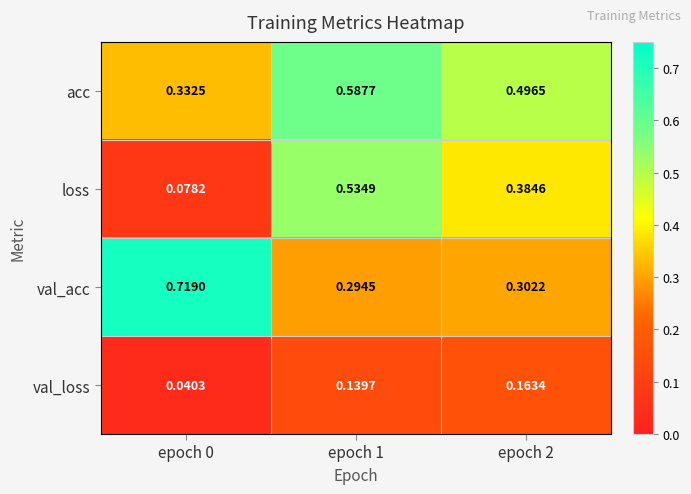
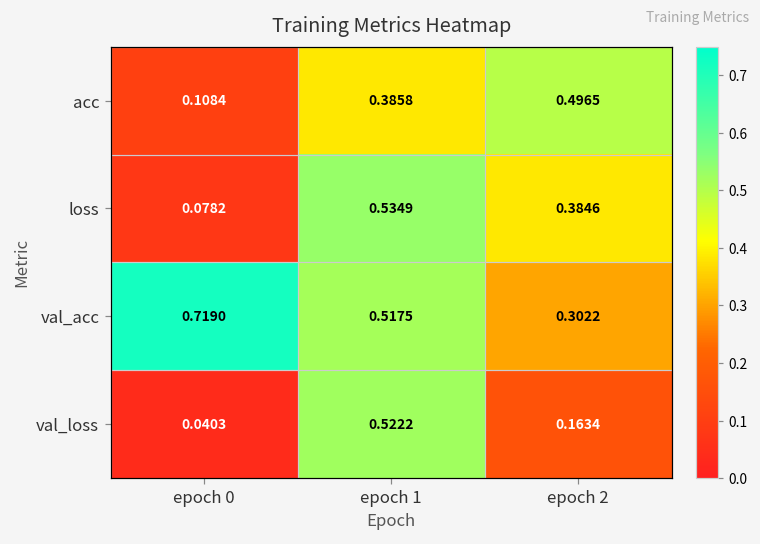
  {
    "acc": {
-     "epoch 0": 0.3325,
-     "epoch 1": 0.5877,
+     "epoch 0": 0.1084,
+     "epoch 1": 0.3858,
      "epoch 2": 0.4965
    },
    "loss": {
      "epoch 0": 0.0782,
      "epoch 1": 0.5349,
      "epoch 2": 0.3846
    },
    "val_acc": {
      "epoch 0": 0.7190,
-     "epoch 1": 0.2945,
+     "epoch 1": 0.5175,
      "epoch 2": 0.3022
    },
    "val_loss": {
      "epoch 0": 0.0403,
-     "epoch 1": 0.1397,
+     "epoch 1": 0.5222,
      "epoch 2": 0.1634
    }
  }
